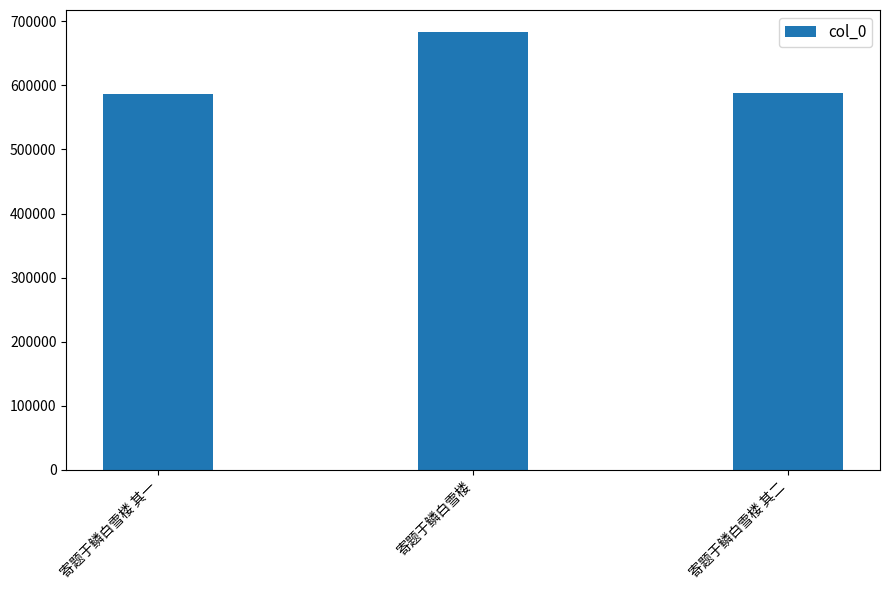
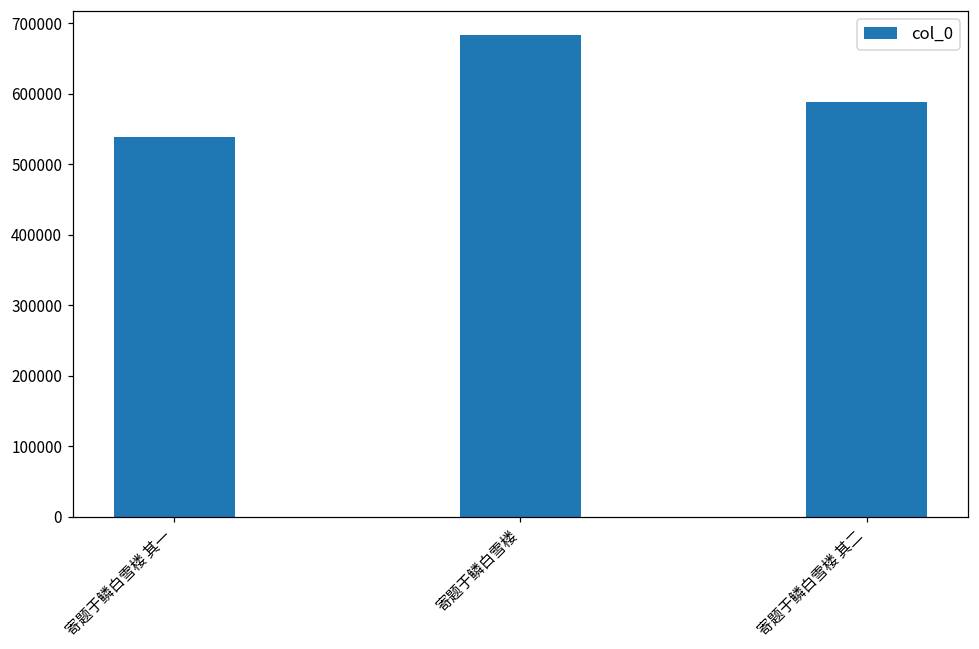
  {
-   "寄题于鳞白雪楼 其一": 590000,
+   "寄题于鳞白雪楼 其一": 540000,
    "寄题于鳞白雪楼": 680000,
    "寄题于鳞白雪楼 其二": 590000
  }
